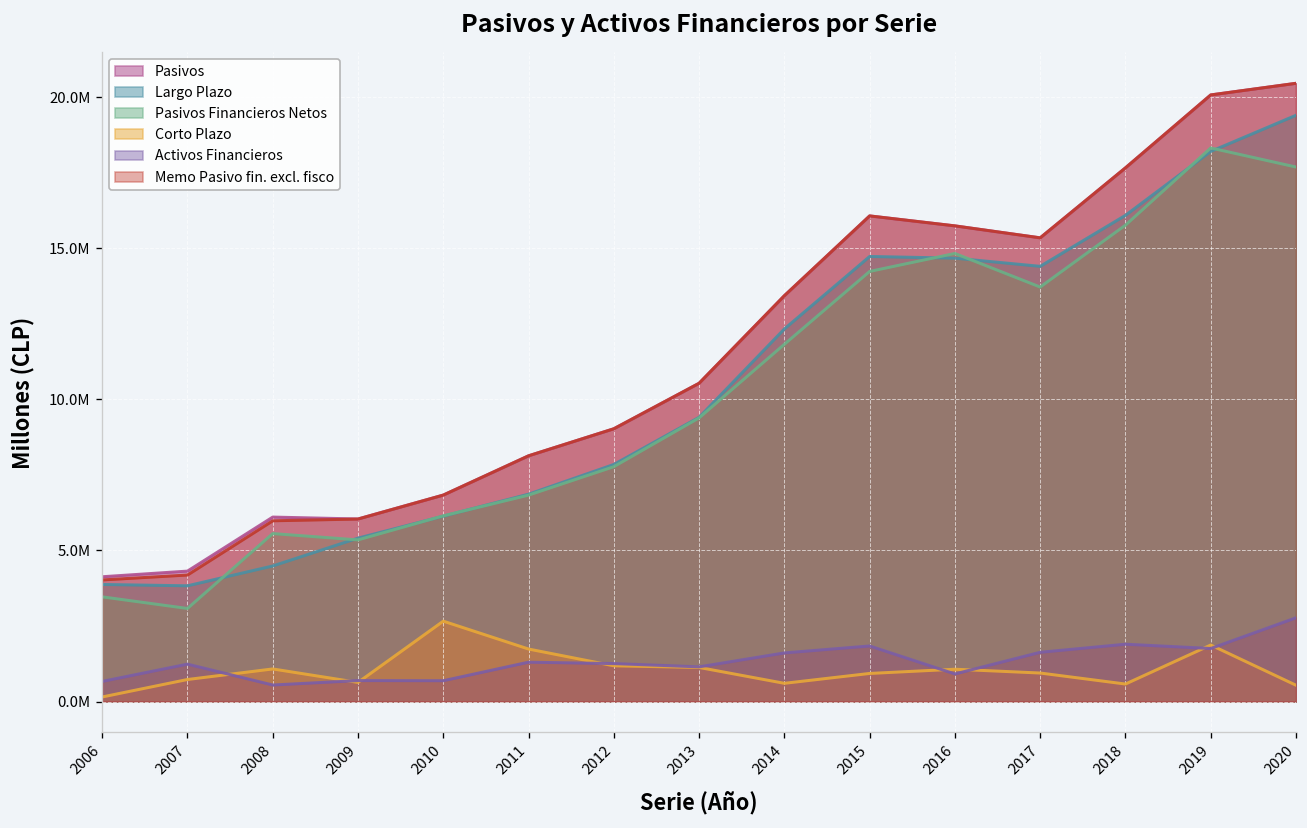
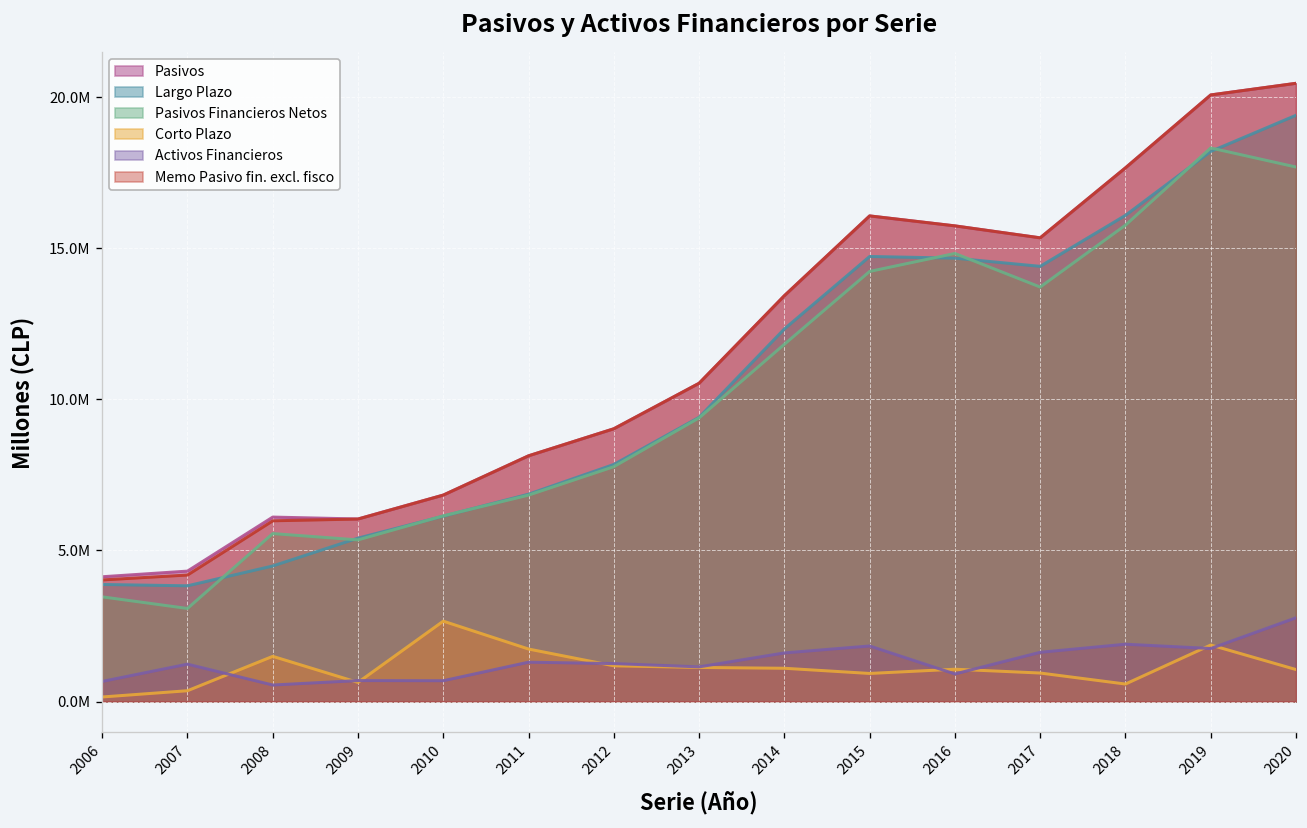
  {
    "Corto Plazo": {
      "2006": 100000,
-     "2007": 700000,
-     "2008": 1100000,
+     "2007": 400000,
+     "2008": 1500000,
      "2010": 2700000,
      "2011": 1700000,
-     "2014": 600000,
+     "2014": 1100000,
      "2015": 900000,
      "2016": 1100000,
      "2017": 900000,
      "2018": 600000,
      "2019": 1900000,
-     "2020": 500000
+     "2020": 1100000
    }
  }
